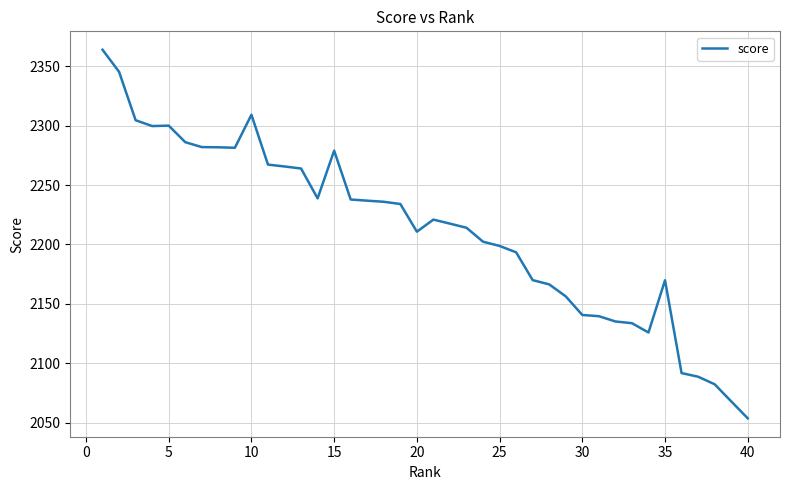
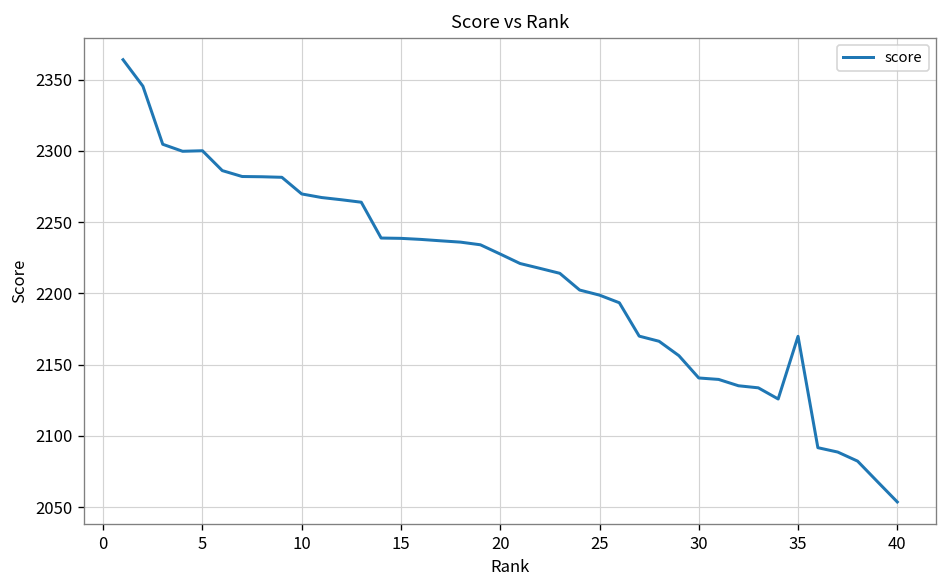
  {
    "5": 2300,
-   "10": 2309,
-   "15": 2279,
-   "20": 2211,
+   "10": 2270,
+   "15": 2239,
+   "20": 2228,
    "25": 2199,
    "30": 2141,
    "35": 2170,
    "40": 2054
  }
